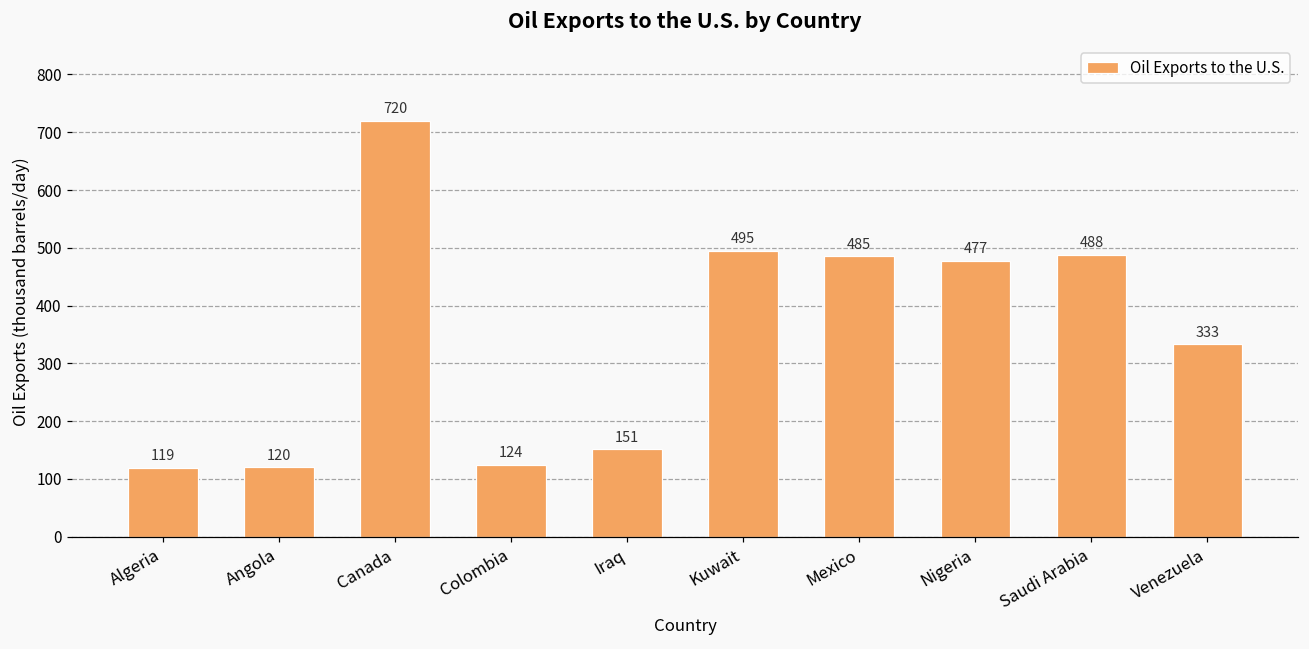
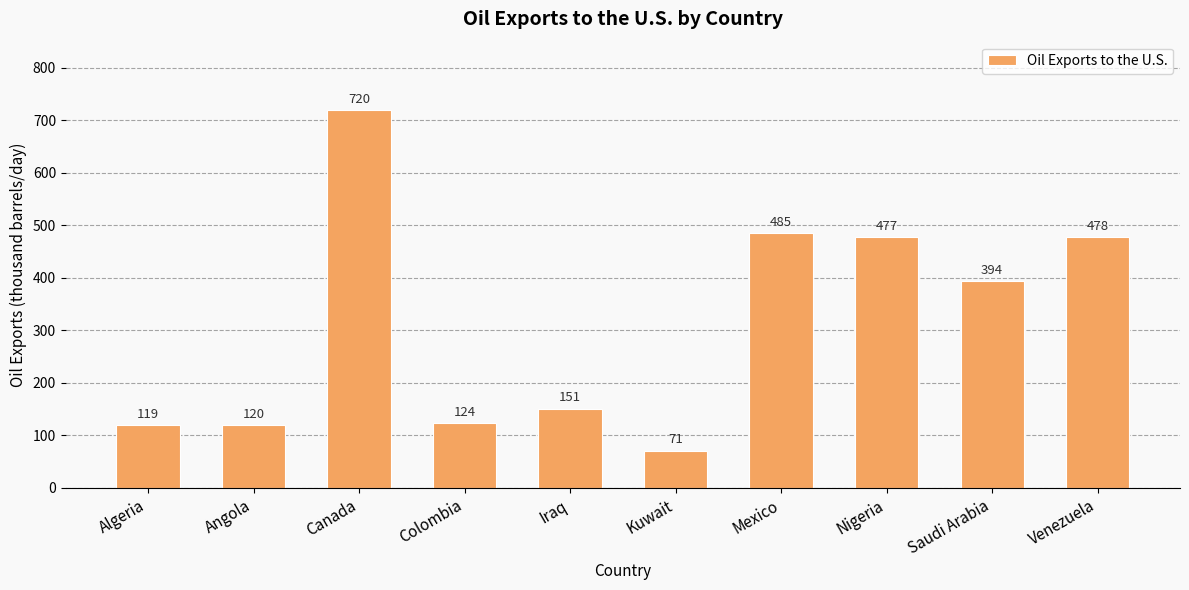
  {
    "Algeria": 119,
    "Angola": 120,
    "Canada": 720,
    "Colombia": 124,
    "Iraq": 151,
-   "Kuwait": 495,
+   "Kuwait": 71,
    "Mexico": 485,
    "Nigeria": 477,
-   "Saudi Arabia": 488,
-   "Venezuela": 333
+   "Saudi Arabia": 394,
+   "Venezuela": 478
  }
